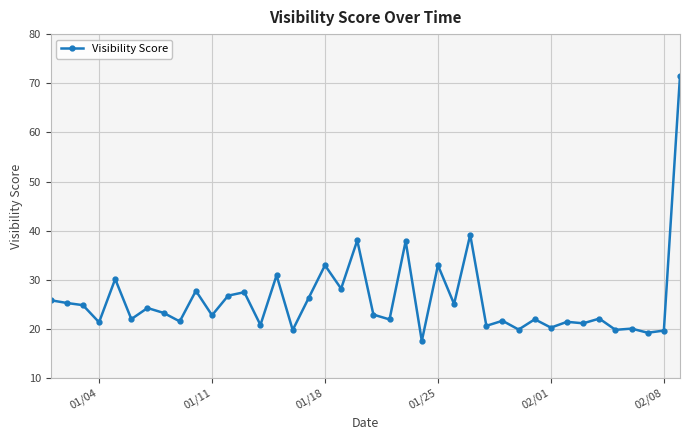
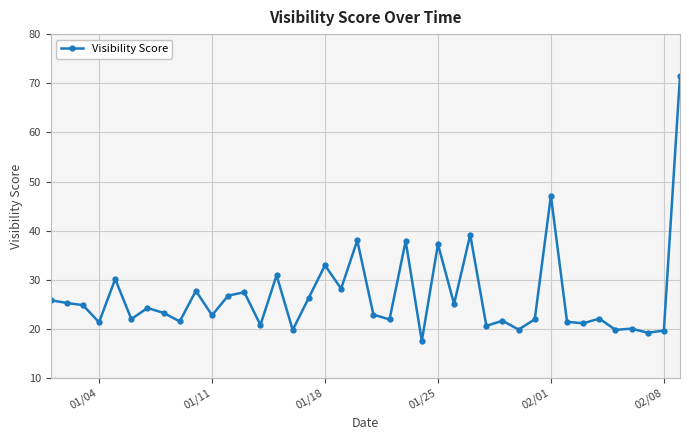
  {
    "01/04": 21,
    "01/11": 23,
    "01/18": 33,
-   "01/25": 33,
-   "02/01": 20,
+   "01/25": 37,
+   "02/01": 47,
    "02/08": 20
  }
